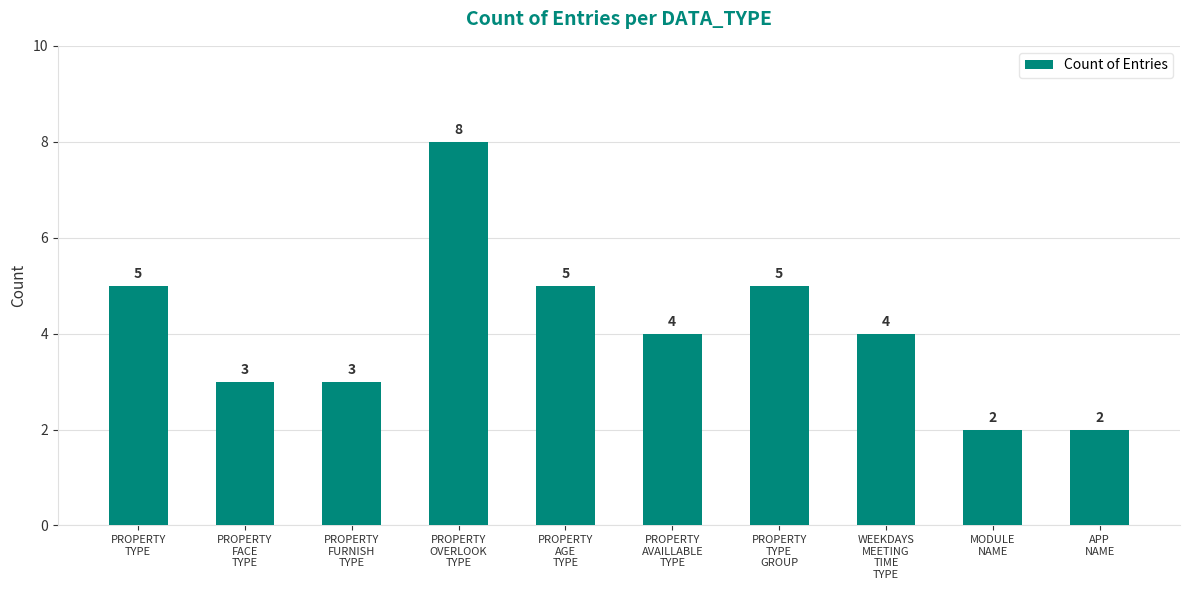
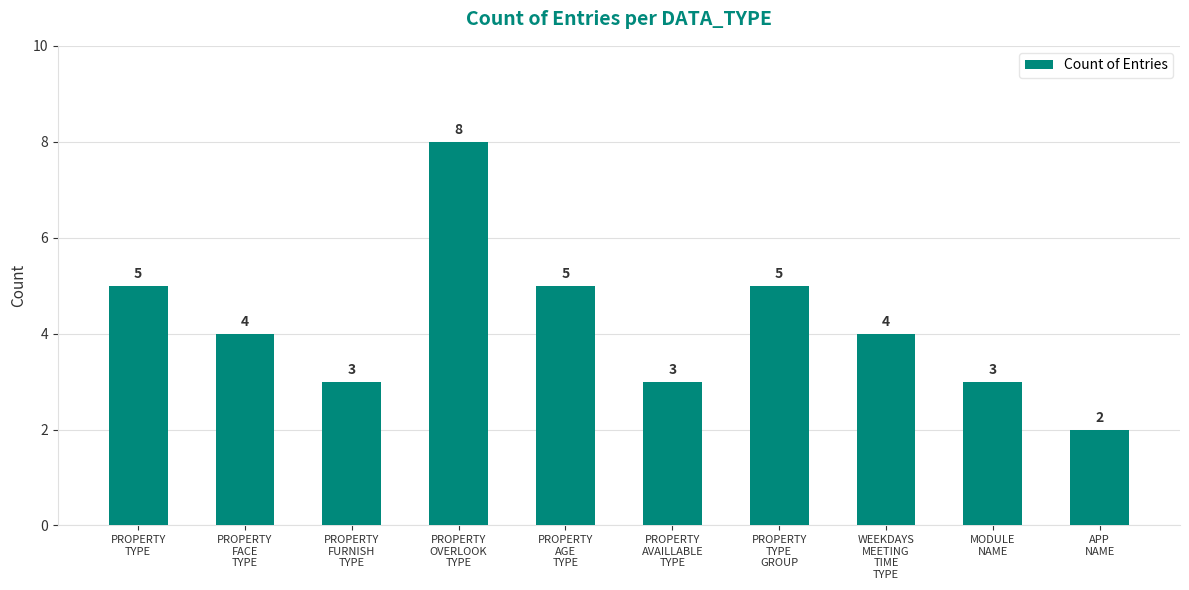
  {
    "PROPERTY TYPE": 5,
-   "PROPERTY FACE TYPE": 3,
+   "PROPERTY FACE TYPE": 4,
    "PROPERTY FURNISH TYPE": 3,
    "PROPERTY OVERLOOK TYPE": 8,
    "PROPERTY AGE TYPE": 5,
-   "PROPERTY AVAILLABLE TYPE": 4,
+   "PROPERTY AVAILLABLE TYPE": 3,
    "PROPERTY TYPE GROUP": 5,
    "WEEKDAYS MEETING TIME TYPE": 4,
-   "MODULE NAME": 2,
+   "MODULE NAME": 3,
    "APP NAME": 2
  }
